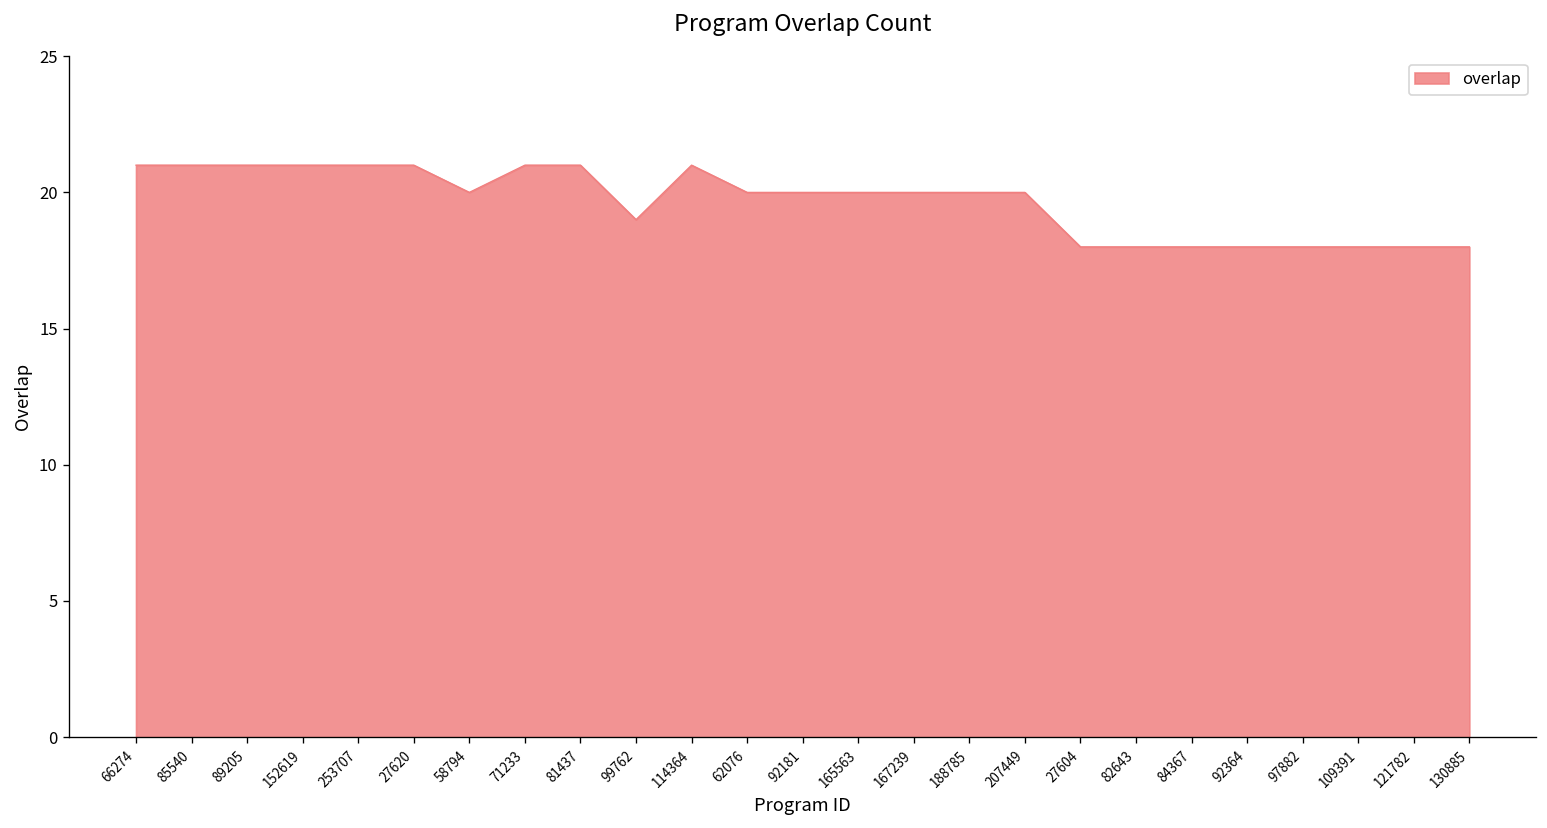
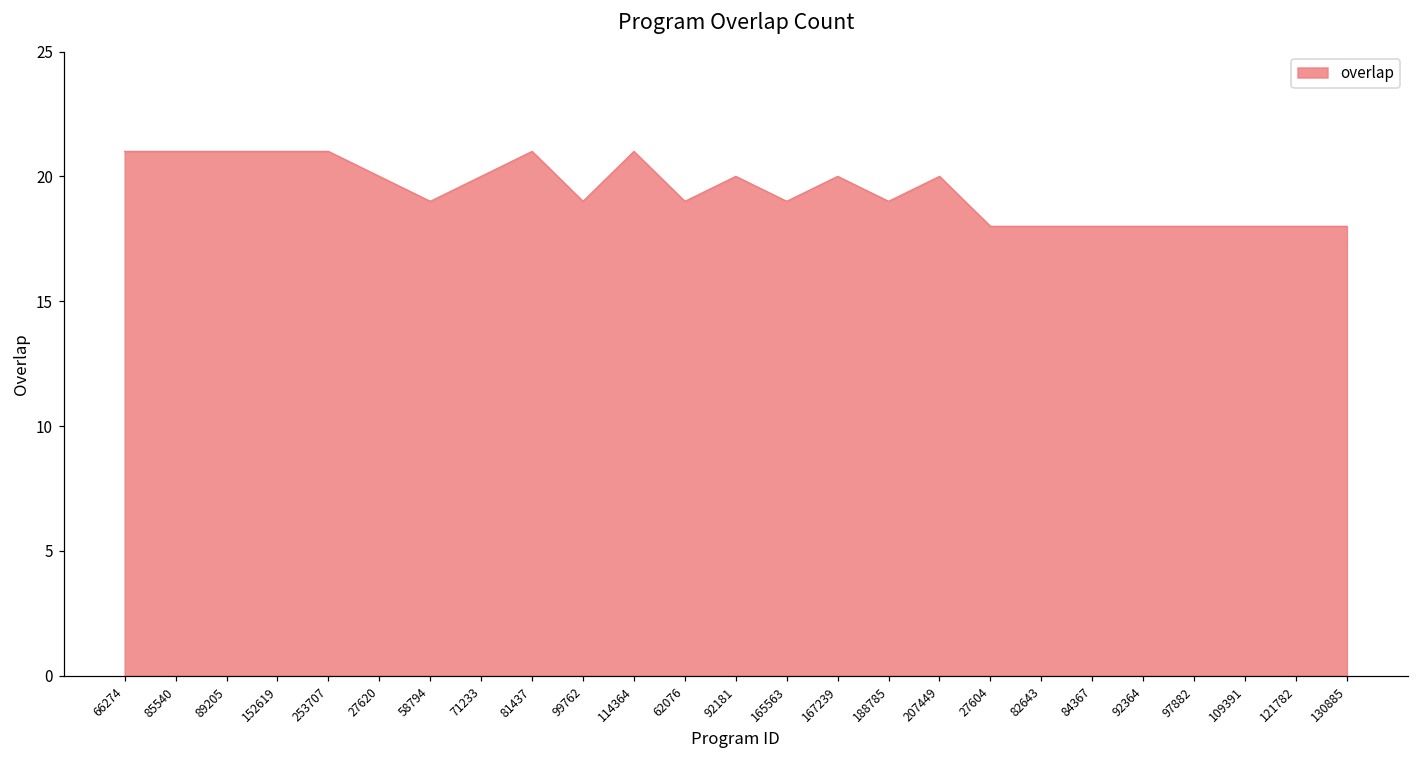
  {
    "66274": 21,
    "85540": 21,
    "89205": 21,
    "152619": 21,
    "253707": 21,
-   "27620": 21,
-   "58794": 20,
-   "71233": 21,
+   "27620": 20,
+   "58794": 19,
+   "71233": 20,
    "81437": 21,
    "99762": 19,
    "114364": 21,
-   "62076": 20,
+   "62076": 19,
    "92181": 20,
-   "165563": 20,
+   "165563": 19,
    "167239": 20,
-   "188785": 20,
+   "188785": 19,
    "207449": 20,
    "27604": 18,
    "82643": 18,
    "84367": 18,
    "92364": 18,
    "97882": 18,
    "109391": 18,
    "121782": 18,
    "130885": 18
  }
